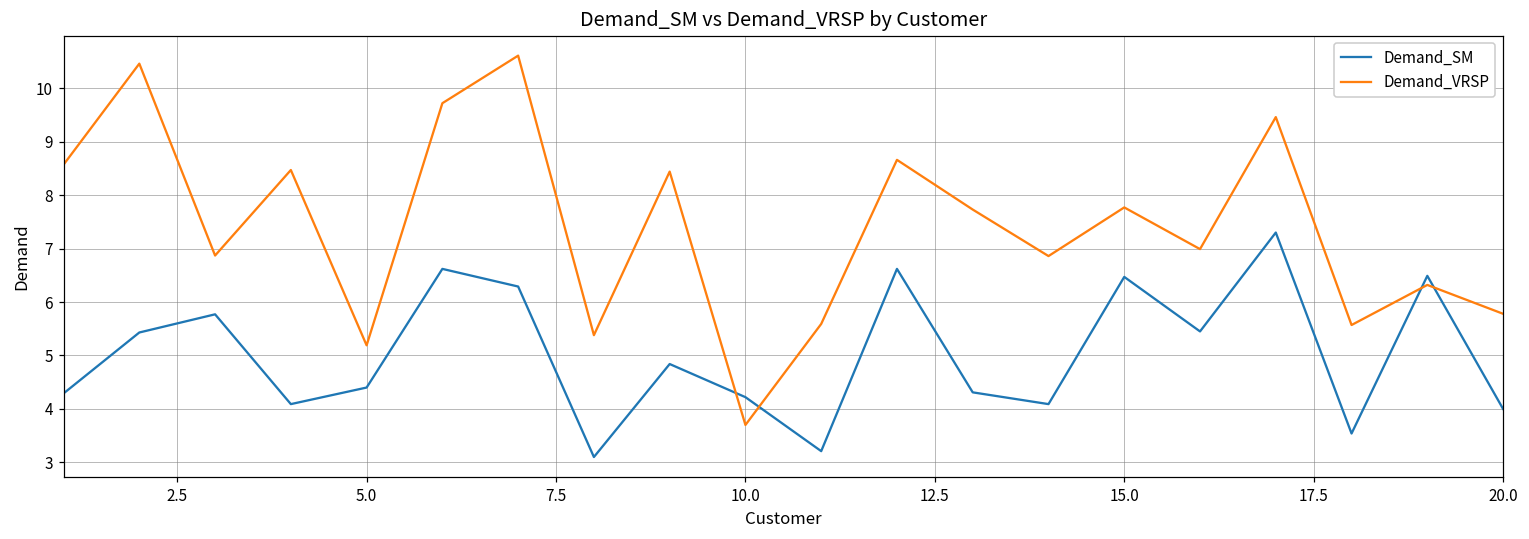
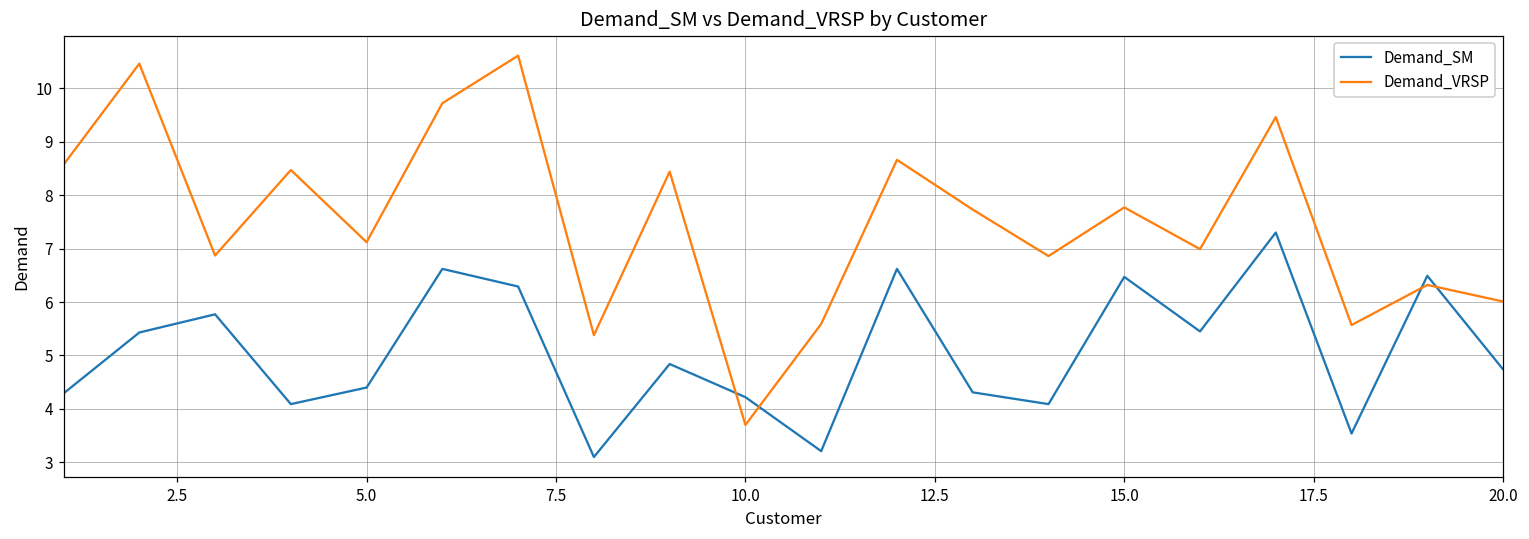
  {
    "Demand_SM": {
      "5.0": 4.4,
      "10.0": 4.2,
      "15.0": 6.5,
-     "20.0": 4.0
+     "20.0": 4.7
    },
    "Demand_VRSP": {
-     "5.0": 5.2,
+     "5.0": 7.1,
      "10.0": 3.7,
      "15.0": 7.8,
-     "20.0": 5.8
+     "20.0": 6.0
    }
  }
